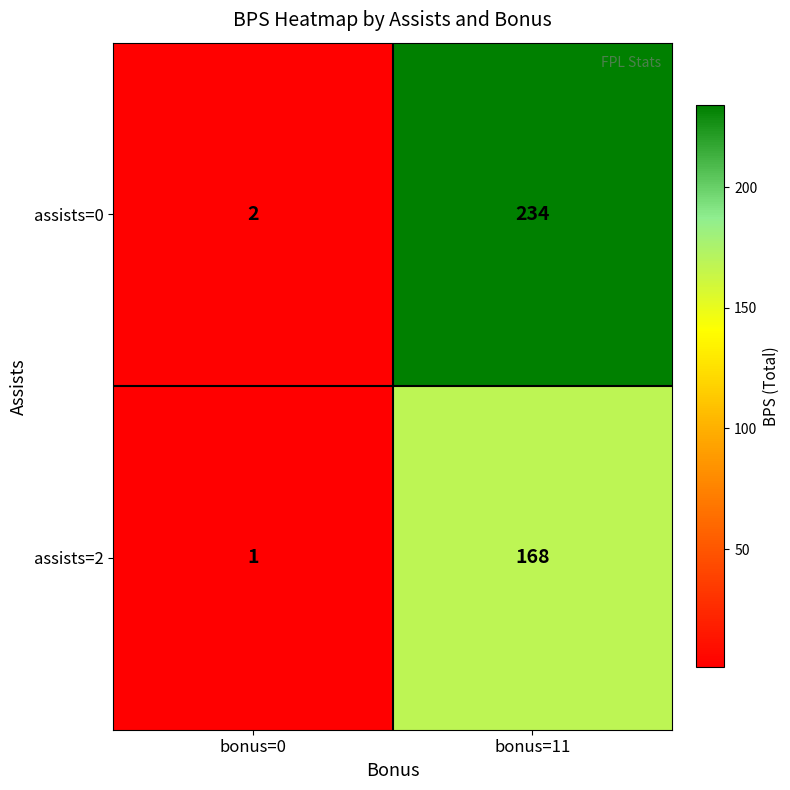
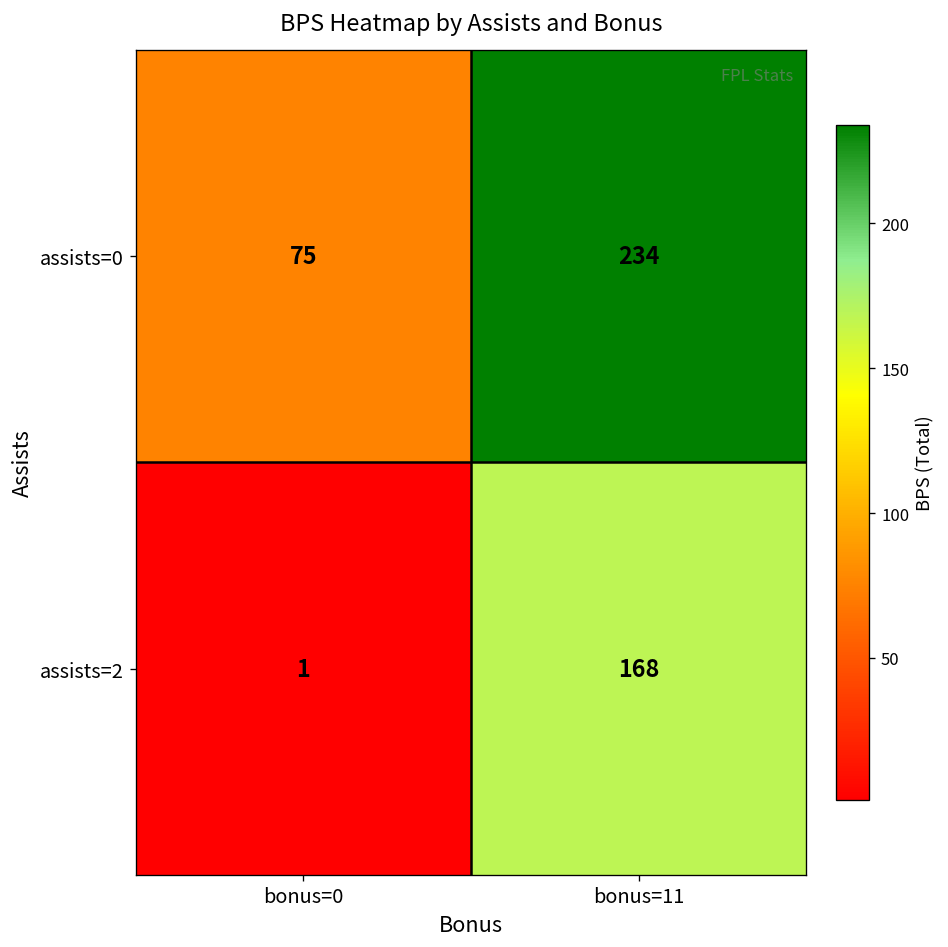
  {
    "assists=0": {
-     "bonus=0": 2
+     "bonus=0": 75
    },
    "assists=2": {
      "bonus=0": 1,
      "bonus=11": 168
    }
  }
